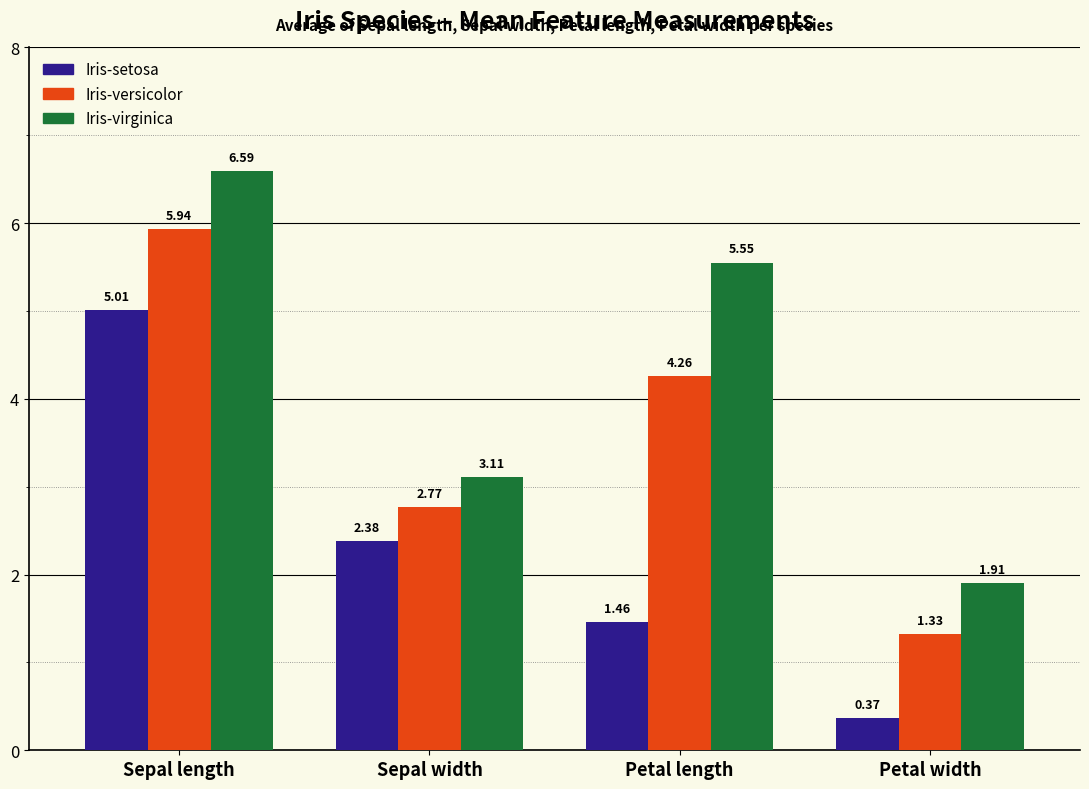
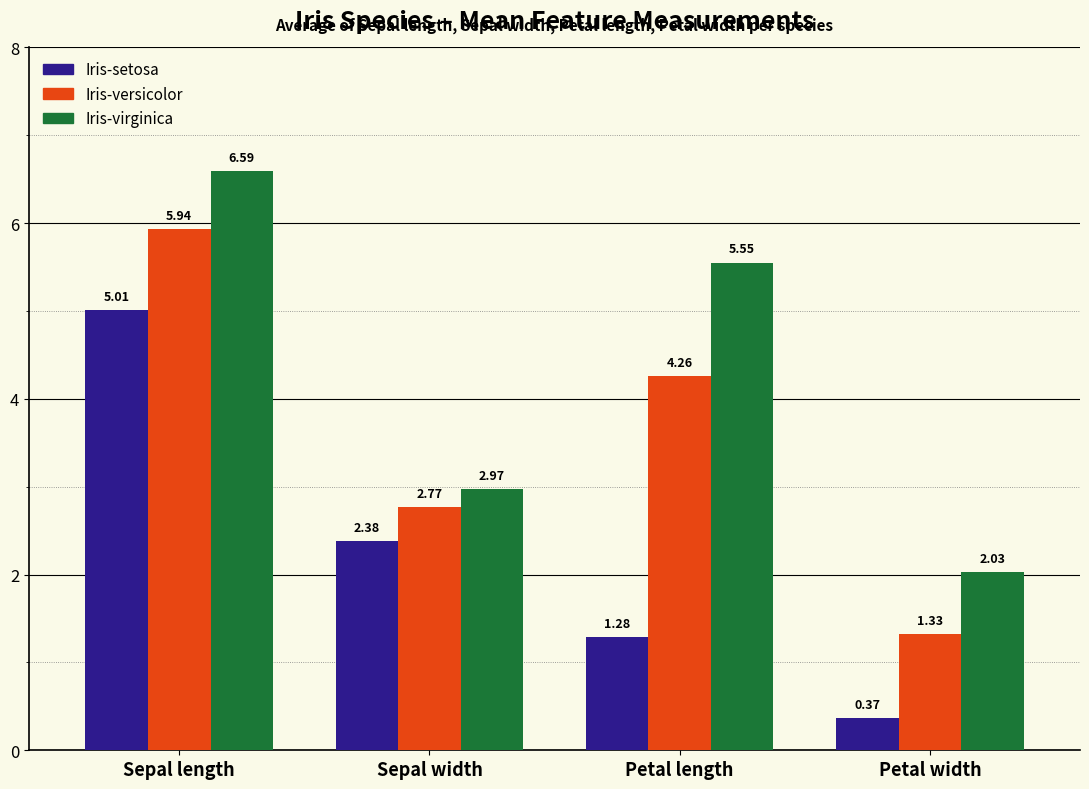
  {
    "Iris-setosa": {
      "Sepal length": 5.01,
      "Sepal width": 2.38,
-     "Petal length": 1.46,
+     "Petal length": 1.28,
      "Petal width": 0.37
    },
    "Iris-versicolor": {
      "Sepal length": 5.94,
      "Sepal width": 2.77,
      "Petal length": 4.26,
      "Petal width": 1.33
    },
    "Iris-virginica": {
      "Sepal length": 6.59,
-     "Sepal width": 3.11,
+     "Sepal width": 2.97,
      "Petal length": 5.55,
-     "Petal width": 1.91
+     "Petal width": 2.03
    }
  }
